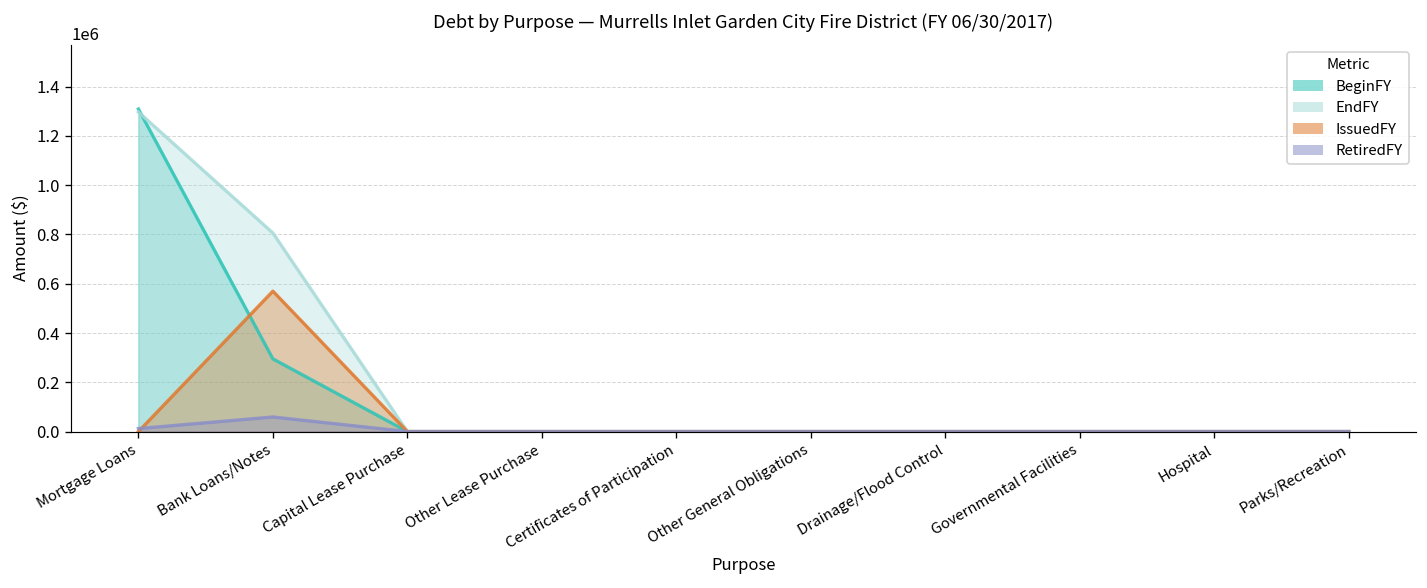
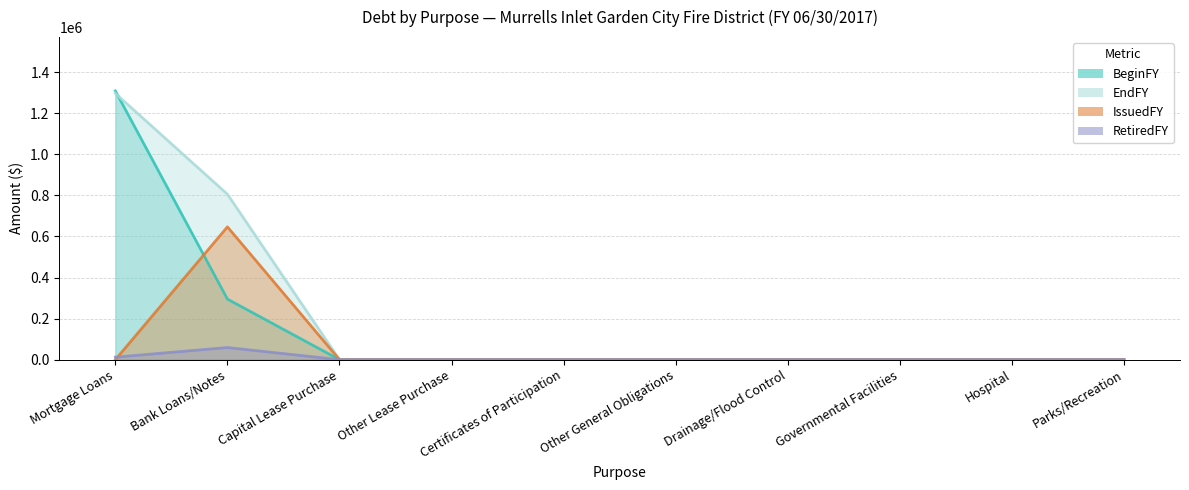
  {
    "IssuedFY": {
      "Mortgage Loans": 0,
-     "Bank Loans/Notes": 570000
+     "Bank Loans/Notes": 650000
    }
  }
